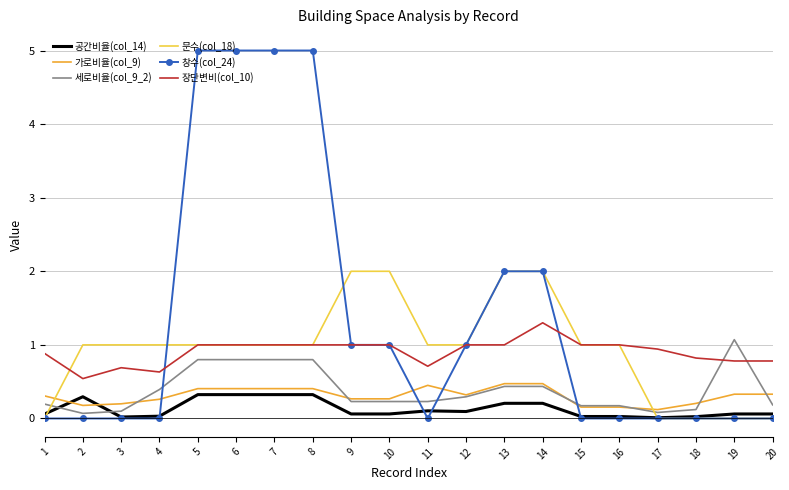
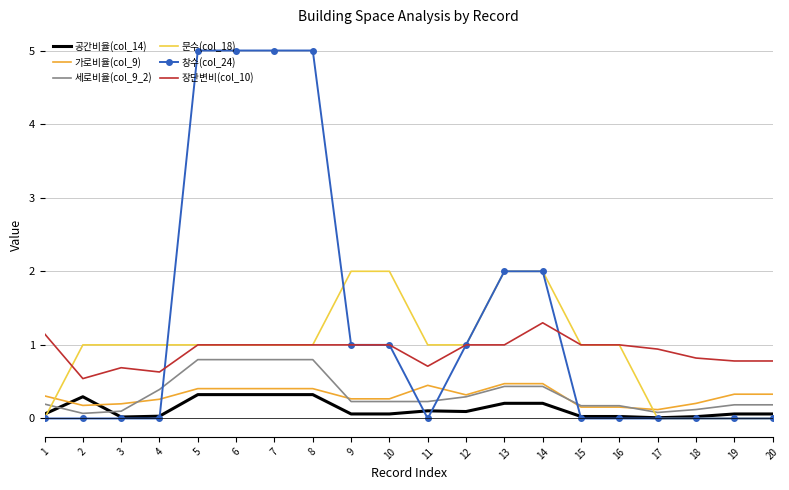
  {
    "공간비율(col_14)": {
      "1": 0.1,
      "2": 0.3,
      "5": 0.3,
      "6": 0.3,
      "7": 0.3,
      "8": 0.3,
      "9": 0.1,
      "10": 0.1,
      "11": 0.1,
      "12": 0.1,
      "13": 0.2,
      "14": 0.2,
      "19": 0.1,
      "20": 0.1
    },
    "세로비율(col_9_2)": {
      "1": 0.2,
      "2": 0.1,
      "3": 0.1,
      "4": 0.4,
      "5": 0.8,
      "6": 0.8,
      "7": 0.8,
      "8": 0.8,
      "9": 0.2,
      "10": 0.2,
      "11": 0.2,
      "13": 0.4,
      "14": 0.4,
      "17": 0.1,
      "18": 0.1,
-     "19": 1.1,
+     "19": 0.2,
      "20": 0.2
    },
    "창수(col_24)": {
      "2": 0.0,
      "5": 5.0,
      "6": 5.0,
      "7": 5.0,
      "8": 5.0,
      "11": 0.0
    },
    "장단변비(col_10)": {
-     "1": 0.9,
+     "1": 1.2,
      "2": 0.5,
      "3": 0.7,
      "4": 0.6,
      "11": 0.7,
      "13": 1.0,
      "14": 1.3,
      "17": 0.9,
      "18": 0.8,
      "19": 0.8,
      "20": 0.8
    }
  }
